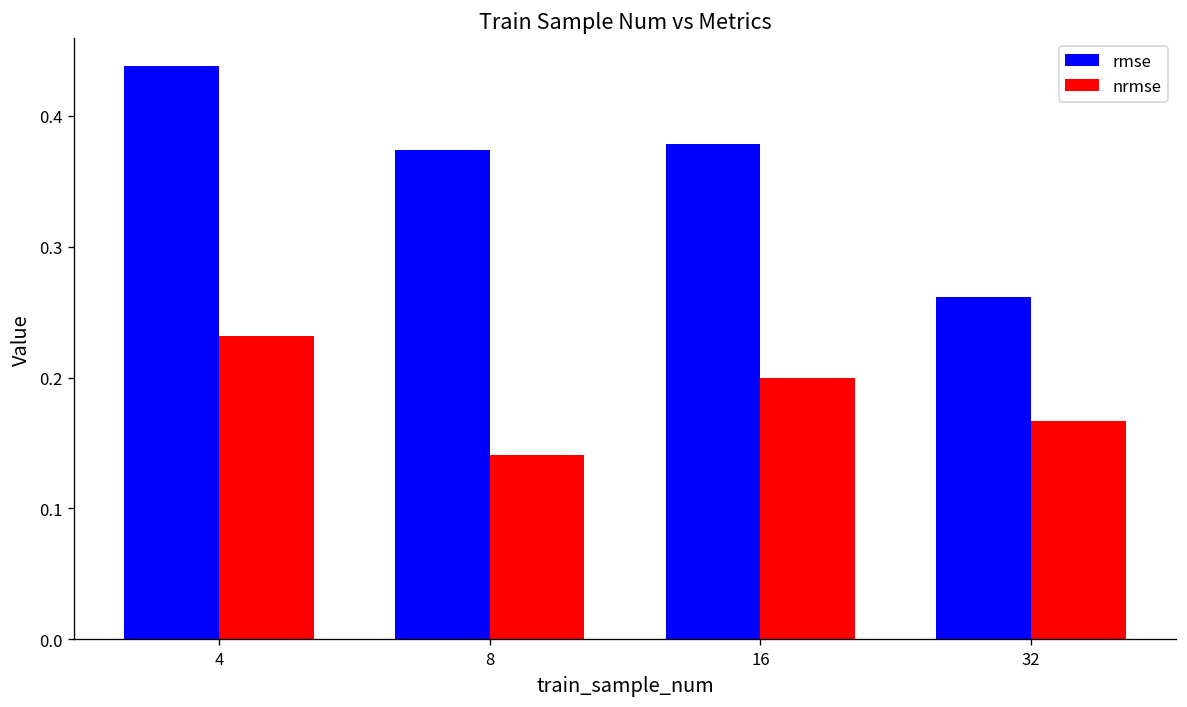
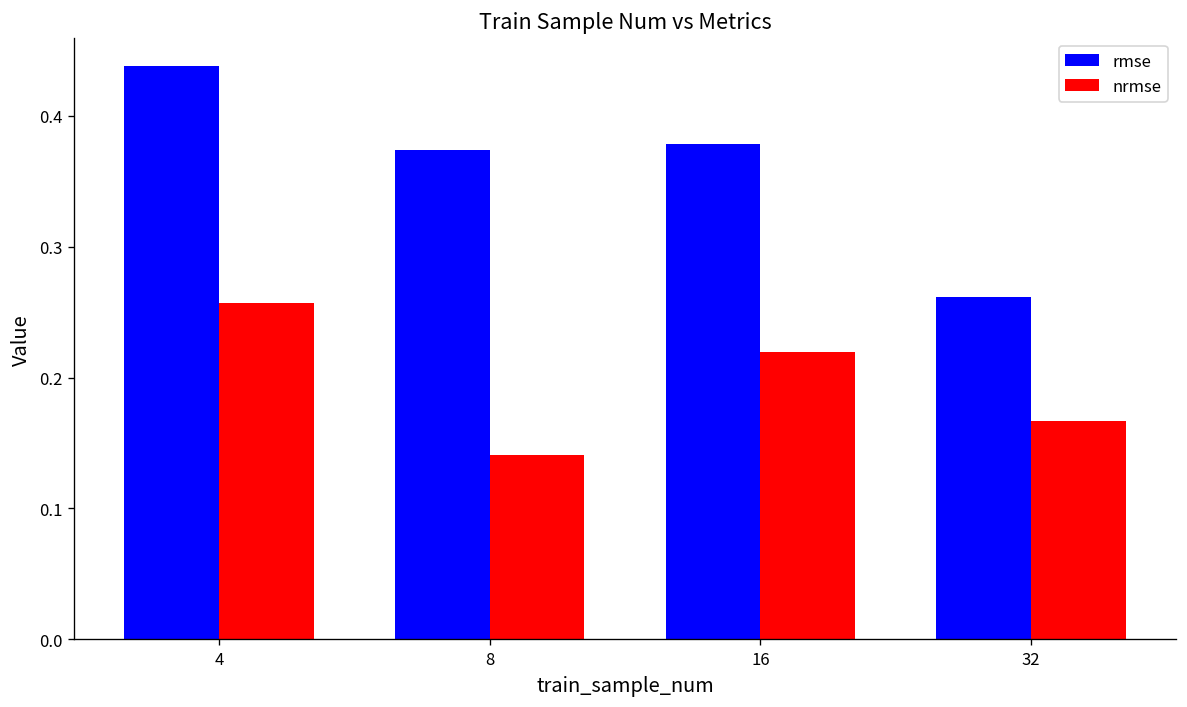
  {
    "rmse": {
      "4": 0.438,
      "8": 0.374,
      "16": 0.379,
      "32": 0.261
    },
    "nrmse": {
-     "4": 0.232,
+     "4": 0.257,
      "8": 0.141,
-     "16": 0.200,
+     "16": 0.220,
      "32": 0.166
    }
  }
